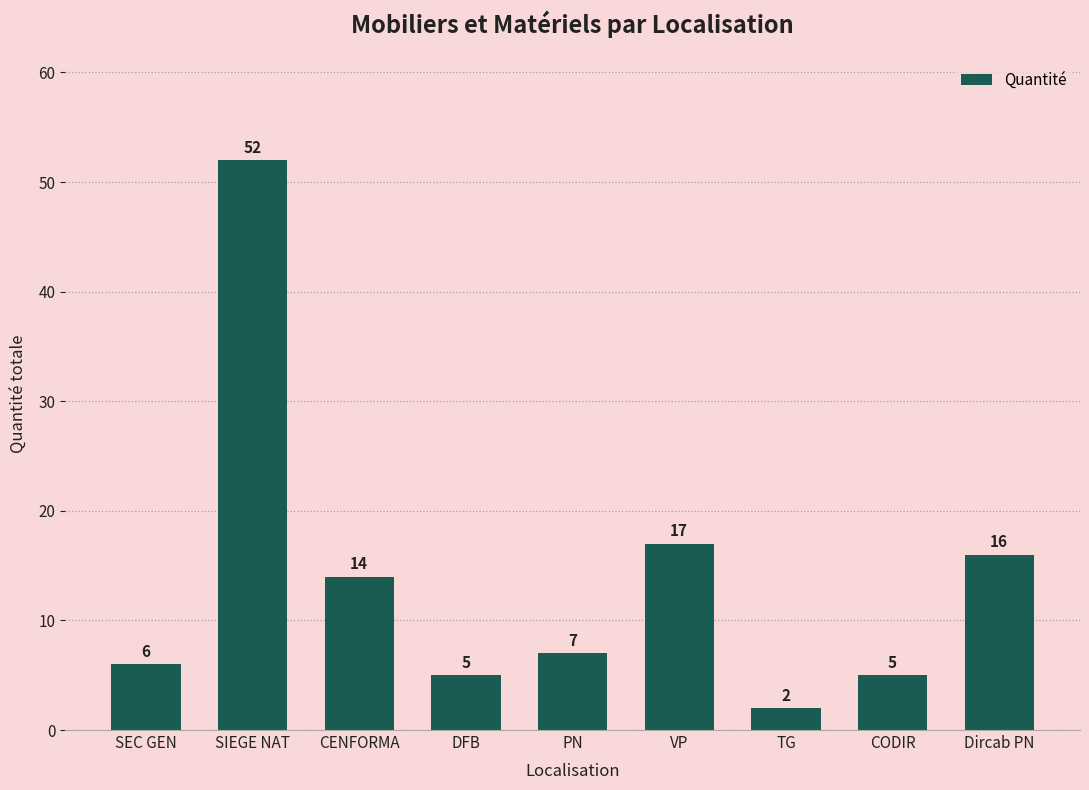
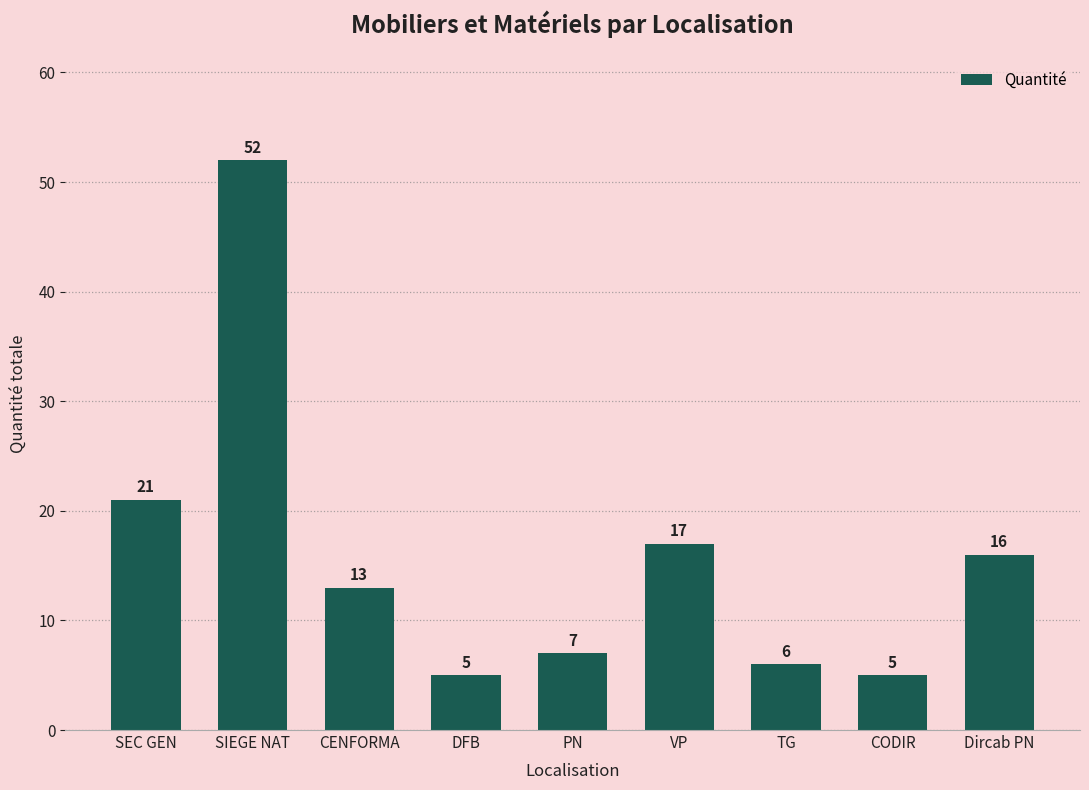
  {
-   "SEC GEN": 6,
+   "SEC GEN": 21,
    "SIEGE NAT": 52,
-   "CENFORMA": 14,
+   "CENFORMA": 13,
    "DFB": 5,
    "PN": 7,
    "VP": 17,
-   "TG": 2,
+   "TG": 6,
    "CODIR": 5,
    "Dircab PN": 16
  }
